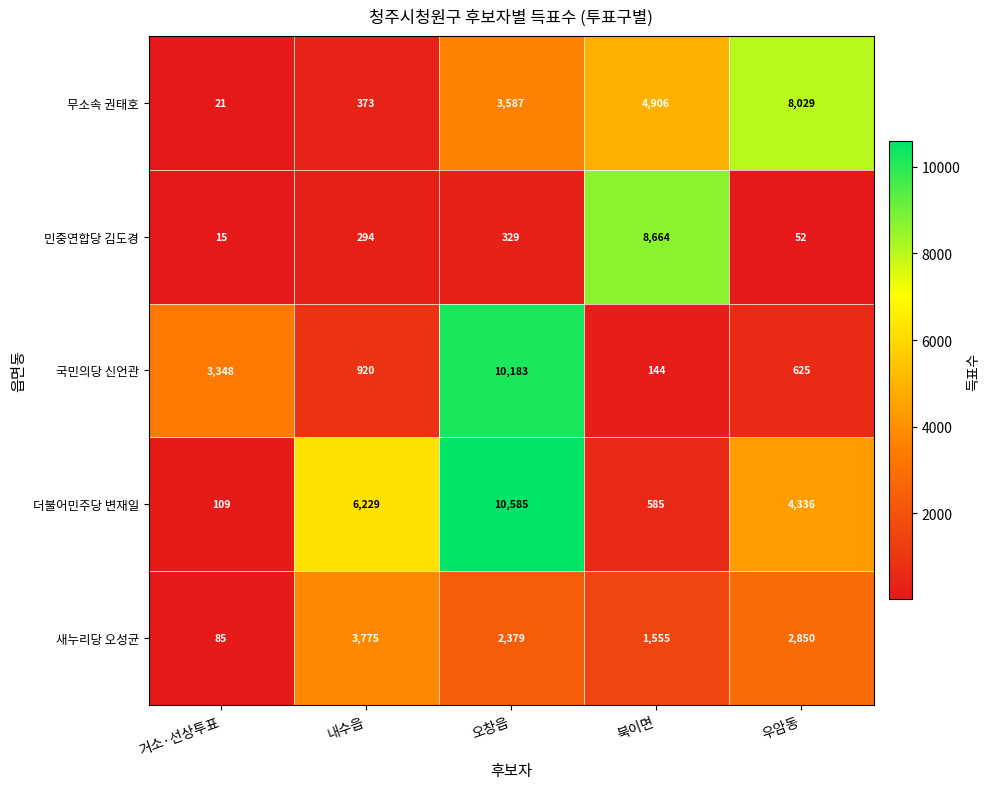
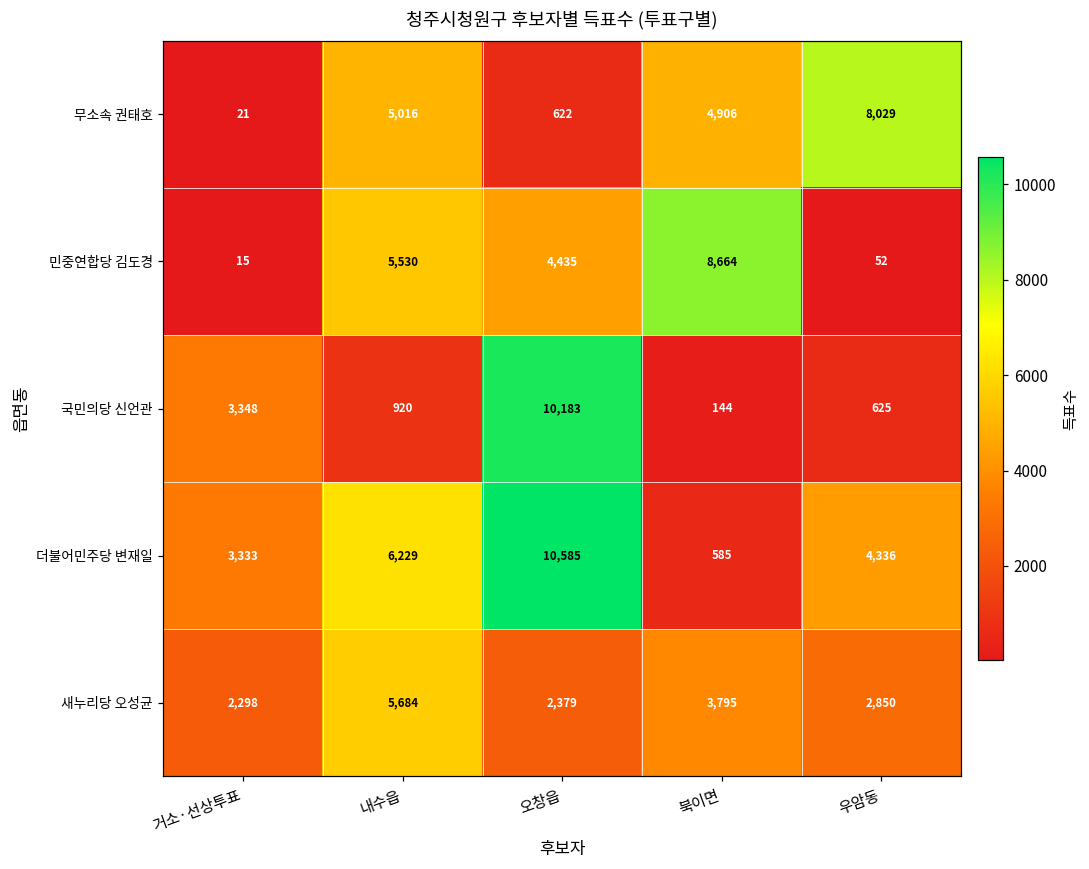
  {
    "무소속 권태호": {
      "거소·선상투표": "21",
-     "내수읍": "373",
-     "오창읍": "3,587",
+     "내수읍": "5,016",
+     "오창읍": "622",
      "북이면": "4,906",
      "우암동": "8,029"
    },
    "민중연합당 김도경": {
      "거소·선상투표": "15",
-     "내수읍": "294",
-     "오창읍": "329",
+     "내수읍": "5,530",
+     "오창읍": "4,435",
      "북이면": "8,664",
      "우암동": "52"
    },
    "국민의당 신언관": {
      "거소·선상투표": "3,348",
      "내수읍": "920",
      "오창읍": "10,183",
      "북이면": "144",
      "우암동": "625"
    },
    "더불어민주당 변재일": {
-     "거소·선상투표": "109",
+     "거소·선상투표": "3,333",
      "내수읍": "6,229",
      "오창읍": "10,585",
      "북이면": "585",
      "우암동": "4,336"
    },
    "새누리당 오성균": {
-     "거소·선상투표": "85",
-     "내수읍": "3,775",
+     "거소·선상투표": "2,298",
+     "내수읍": "5,684",
      "오창읍": "2,379",
-     "북이면": "1,555",
+     "북이면": "3,795",
      "우암동": "2,850"
    }
  }
